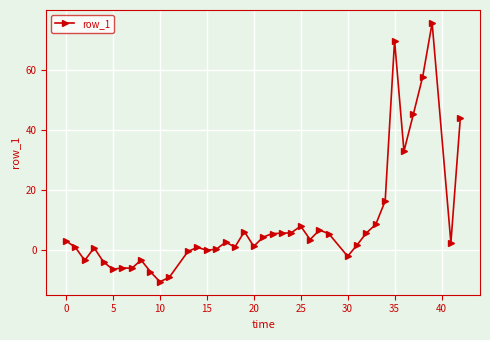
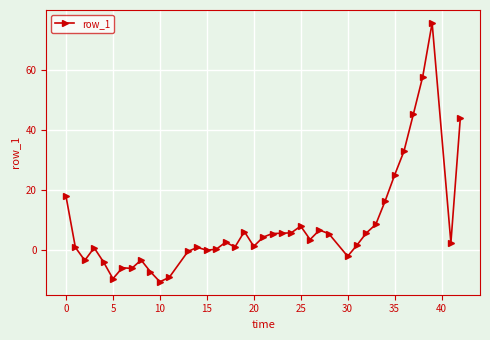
  {
-   "0": 3,
-   "5": -6,
+   "0": 18,
+   "5": -9,
    "10": -10,
    "15": 0,
    "20": 1,
    "25": 8,
    "30": -2,
-   "35": 70
+   "35": 25
  }
